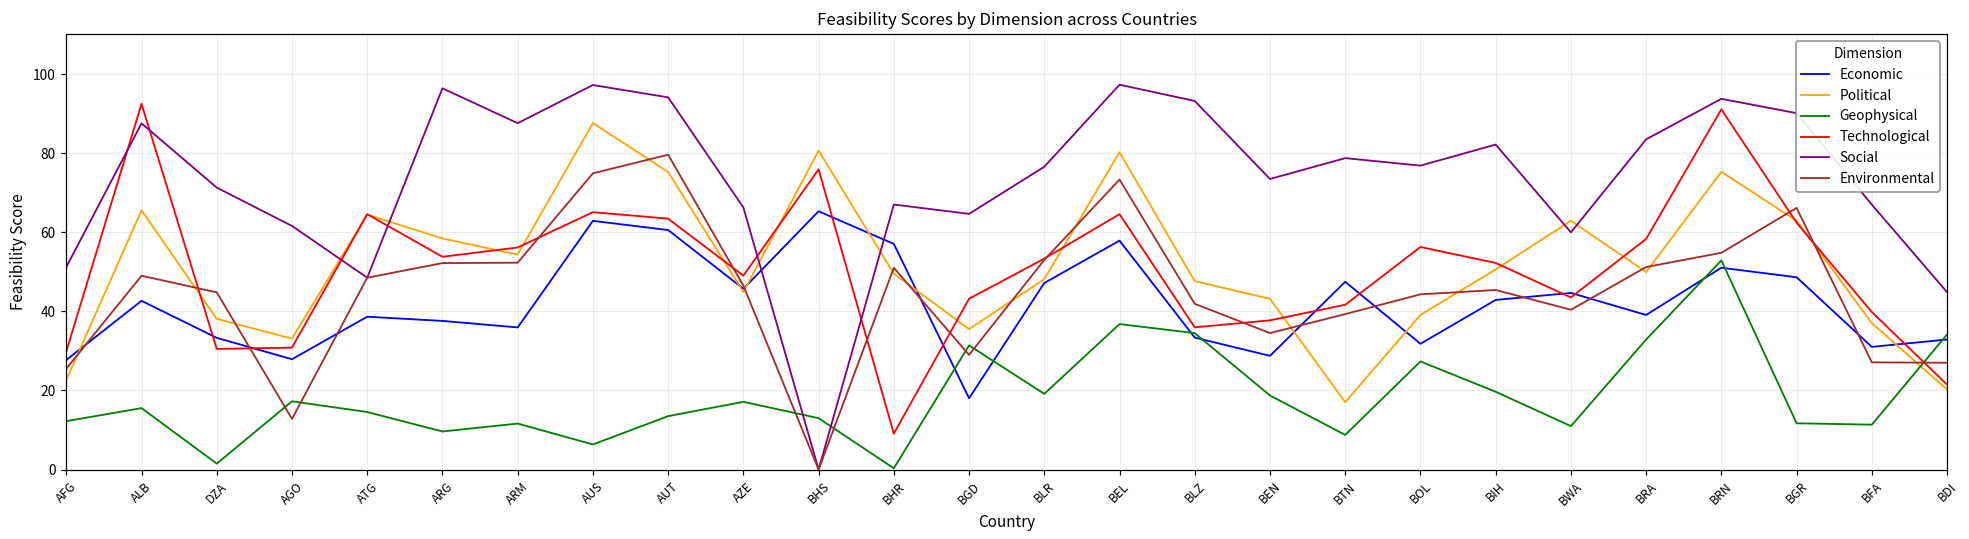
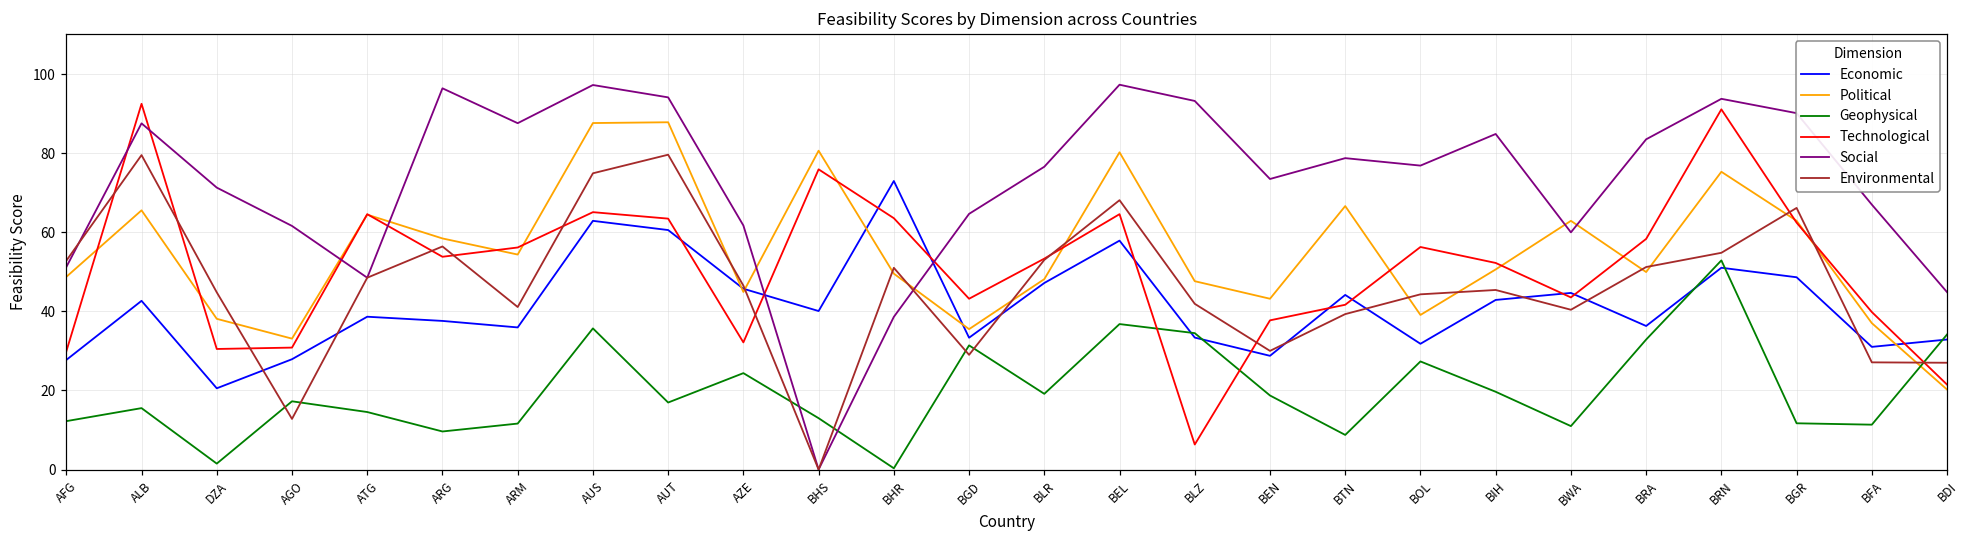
  {
    "Economic": {
      "AFG": 28,
      "ALB": 43,
-     "DZA": 33,
+     "DZA": 21,
      "AGO": 28,
      "ATG": 39,
      "ARG": 38,
      "ARM": 36,
      "AUS": 63,
      "AUT": 61,
      "AZE": 46,
-     "BHS": 65,
-     "BHR": 57,
-     "BGD": 18,
+     "BHS": 40,
+     "BHR": 73,
+     "BGD": 33,
      "BLR": 47,
      "BEL": 58,
      "BLZ": 33,
      "BEN": 29,
-     "BTN": 47,
+     "BTN": 44,
      "BOL": 32,
      "BIH": 43,
      "BWA": 45,
-     "BRA": 39,
+     "BRA": 36,
      "BRN": 51,
      "BGR": 49,
      "BFA": 31,
      "BDI": 33
    },
    "Political": {
-     "AFG": 23,
+     "AFG": 49,
      "ALB": 66,
      "DZA": 38,
      "AGO": 33,
      "ARG": 58,
      "ARM": 54,
      "AUS": 88,
-     "AUT": 75,
+     "AUT": 88,
      "AZE": 45,
      "BHS": 81,
      "BHR": 50,
      "BGD": 35,
      "BLR": 48,
      "BEL": 80,
      "BLZ": 48,
      "BEN": 43,
-     "BTN": 17,
+     "BTN": 67,
      "BOL": 39,
      "BIH": 51,
      "BWA": 63,
      "BRA": 50,
      "BRN": 75,
      "BFA": 37,
      "BDI": 20
    },
    "Geophysical": {
      "AFG": 12,
      "ALB": 16,
      "DZA": 2,
      "AGO": 17,
      "ATG": 15,
      "ARG": 10,
      "ARM": 12,
-     "AUS": 6,
-     "AUT": 14,
-     "AZE": 17,
+     "AUS": 36,
+     "AUT": 17,
+     "AZE": 24,
      "BHS": 13,
      "BHR": 0,
      "BGD": 31,
      "BLR": 19,
      "BEL": 37,
      "BLZ": 34,
      "BEN": 19,
      "BTN": 9,
      "BOL": 27,
      "BIH": 20,
      "BWA": 11,
      "BRA": 33,
      "BRN": 53,
      "BGR": 12,
      "BFA": 11,
      "BDI": 34
    },
    "Technological": {
      "AFG": 30,
      "ALB": 92,
      "DZA": 30,
      "AGO": 31,
      "ARG": 54,
      "ARM": 56,
      "AUS": 65,
      "AUT": 63,
-     "AZE": 49,
+     "AZE": 32,
      "BHS": 76,
-     "BHR": 9,
+     "BHR": 64,
      "BGD": 43,
      "BEL": 65,
-     "BLZ": 36,
+     "BLZ": 6,
      "BEN": 38,
      "BTN": 42,
      "BOL": 56,
      "BIH": 52,
      "BWA": 44,
      "BRA": 58,
      "BRN": 91,
      "BFA": 40,
      "BDI": 21
    },
    "Social": {
      "AFG": 51,
      "ALB": 88,
      "DZA": 71,
      "AGO": 62,
      "ARG": 96,
      "ARM": 88,
      "AUS": 97,
      "AUT": 94,
-     "AZE": 66,
-     "BHR": 67,
+     "AZE": 62,
+     "BHR": 39,
      "BGD": 65,
      "BLR": 77,
      "BEL": 97,
      "BLZ": 93,
      "BEN": 73,
      "BTN": 79,
      "BOL": 77,
-     "BIH": 82,
+     "BIH": 85,
      "BWA": 60,
      "BRA": 83,
      "BRN": 94,
      "BFA": 67,
      "BDI": 45
    },
    "Environmental": {
-     "AFG": 26,
-     "ALB": 49,
+     "AFG": 53,
+     "ALB": 80,
      "DZA": 45,
      "AGO": 13,
-     "ARG": 52,
-     "ARM": 52,
+     "ARG": 56,
+     "ARM": 41,
      "AUS": 75,
      "AUT": 80,
      "AZE": 47,
      "BHR": 51,
      "BGD": 29,
-     "BEL": 73,
+     "BEL": 68,
      "BLZ": 42,
-     "BEN": 35,
+     "BEN": 30,
      "BTN": 39,
      "BOL": 44,
      "BIH": 45,
      "BWA": 40,
      "BRA": 51,
      "BRN": 55,
      "BGR": 66,
      "BFA": 27,
      "BDI": 27
    }
  }
